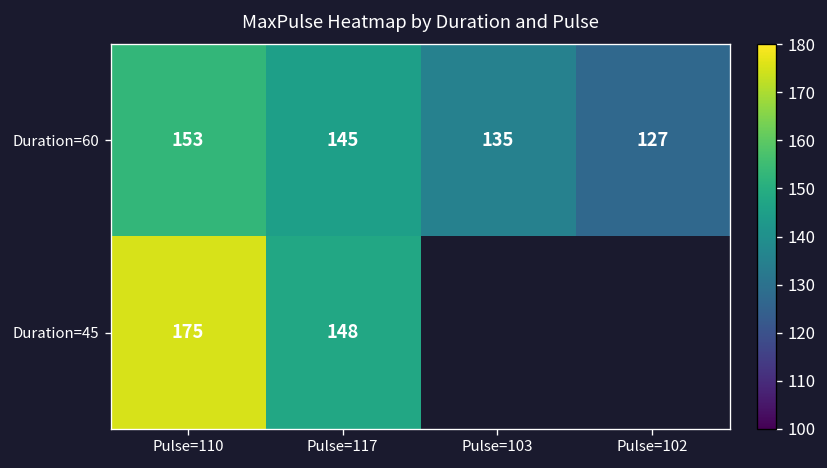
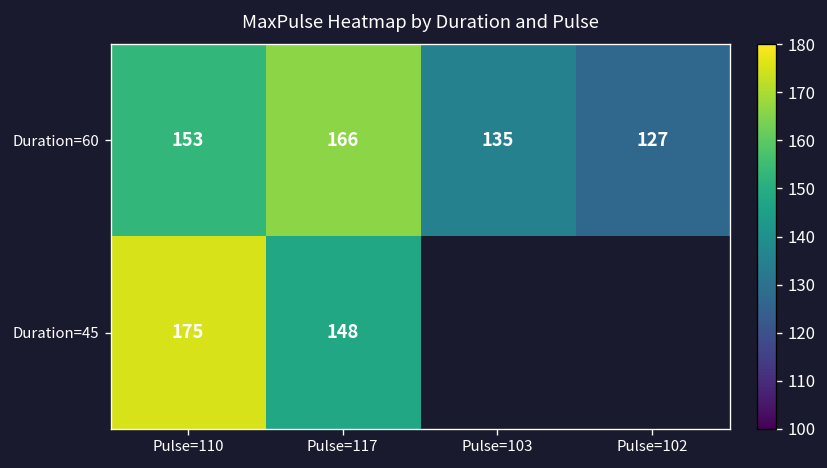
  {
    "Duration=60": {
      "Pulse=110": 153,
-     "Pulse=117": 145,
+     "Pulse=117": 166,
      "Pulse=103": 135,
      "Pulse=102": 127
    },
    "Duration=45": {
      "Pulse=110": 175,
      "Pulse=117": 148
    }
  }
